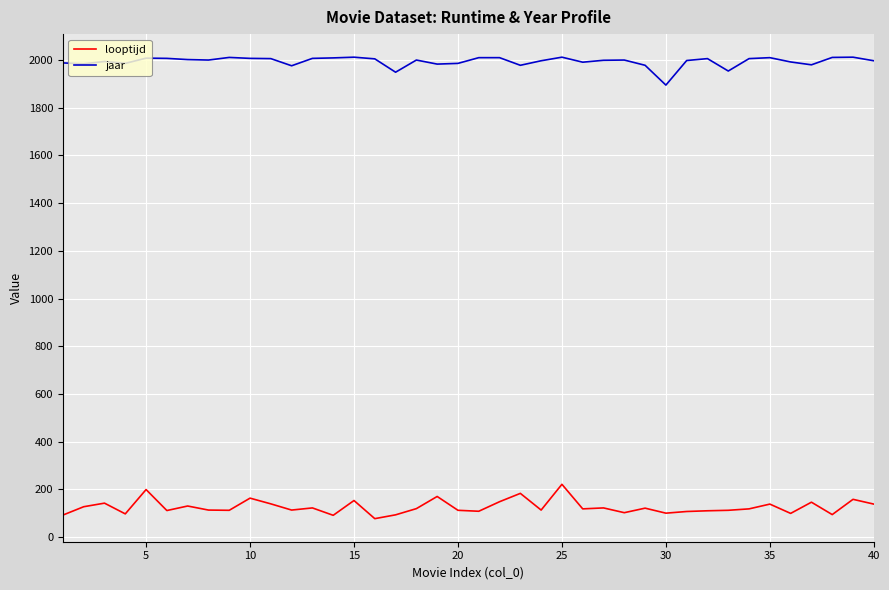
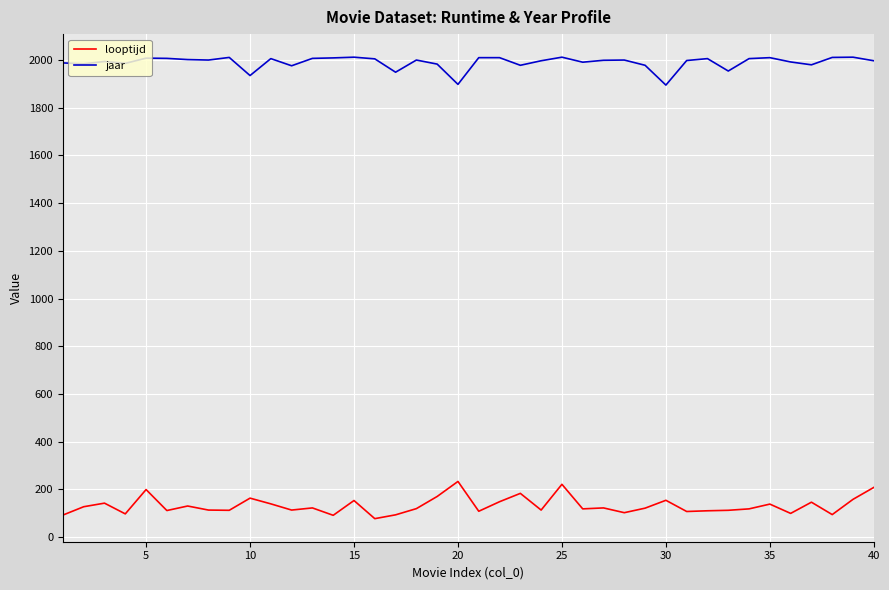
  {
    "looptijd": {
      "5": 200,
      "10": 160,
      "15": 150,
-     "20": 110,
+     "20": 230,
      "25": 220,
-     "30": 100,
+     "30": 150,
      "35": 140,
-     "40": 140
+     "40": 210
    },
    "jaar": {
-     "10": 2010,
+     "10": 1940,
      "15": 2010,
-     "20": 1990,
+     "20": 1900,
      "25": 2010,
      "30": 1900,
      "35": 2010,
      "40": 2000
    }
  }
